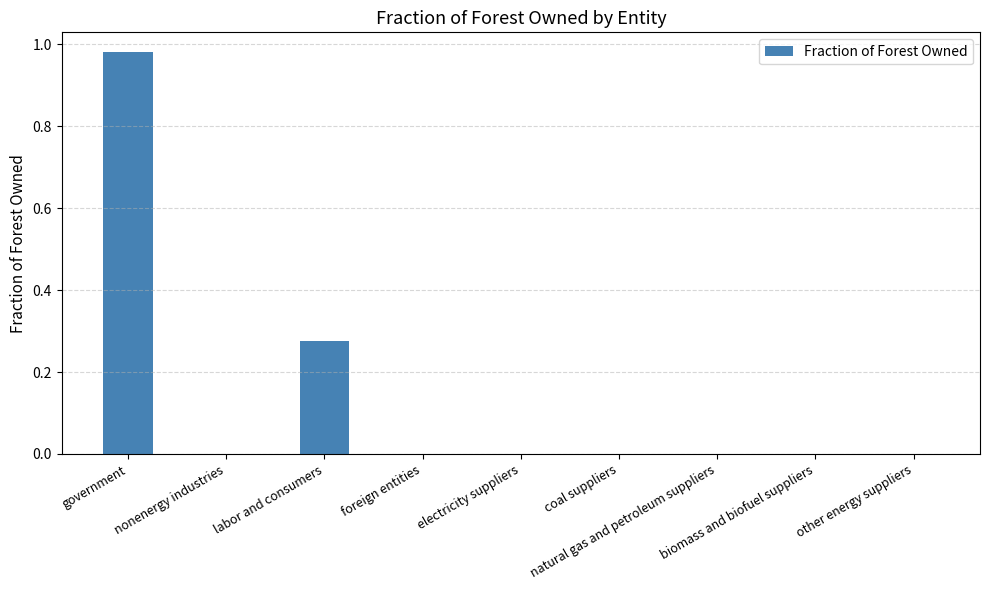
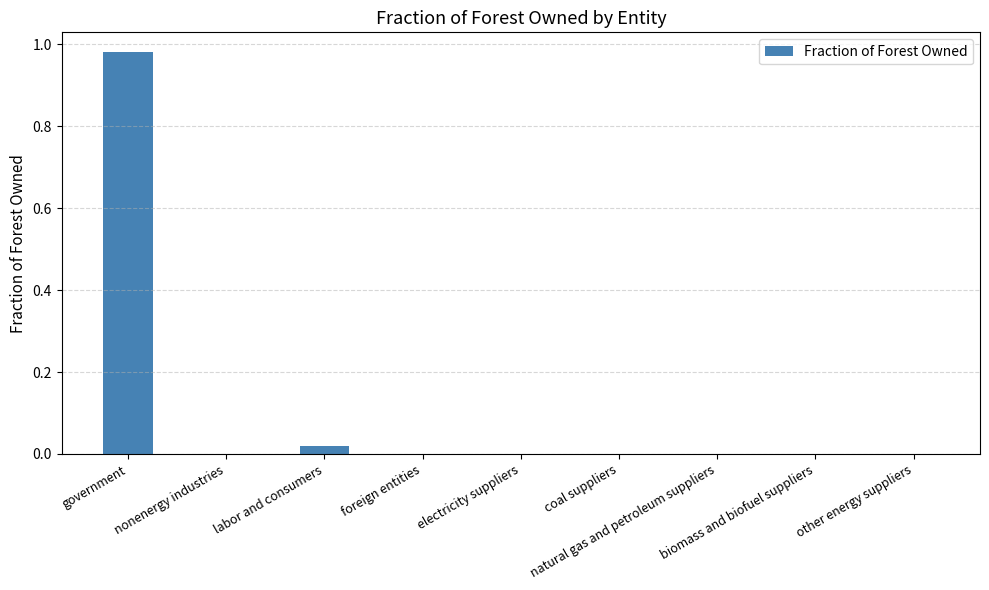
  {
    "government": 0.98,
    "nonenergy industries": 0.00,
-   "labor and consumers": 0.28,
+   "labor and consumers": 0.02,
    "foreign entities": 0.00,
    "electricity suppliers": 0.00,
    "coal suppliers": 0.00,
    "natural gas and petroleum suppliers": 0.00,
    "biomass and biofuel suppliers": 0.00,
    "other energy suppliers": 0.00
  }
